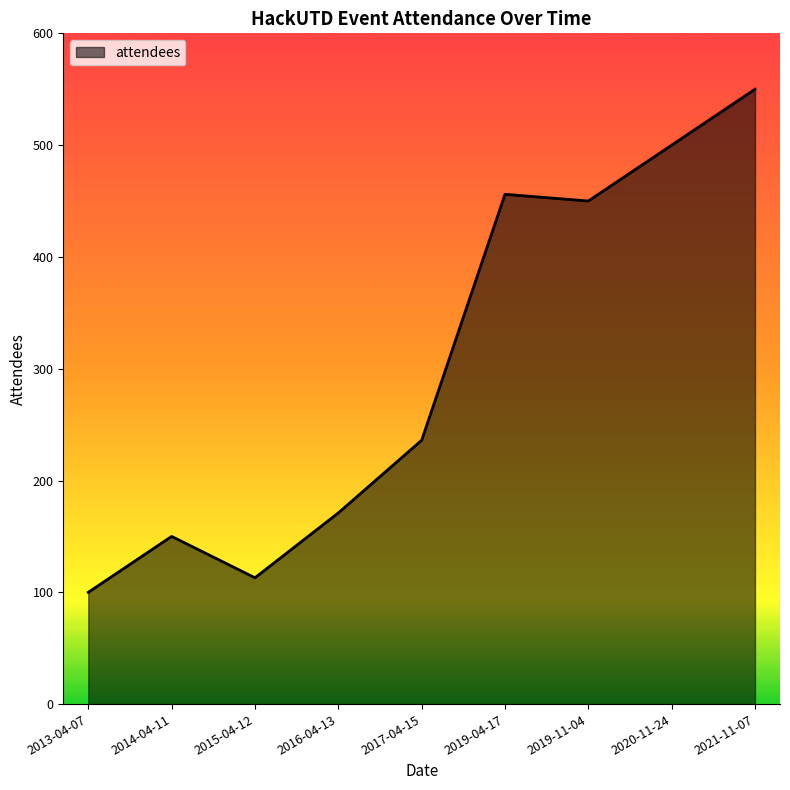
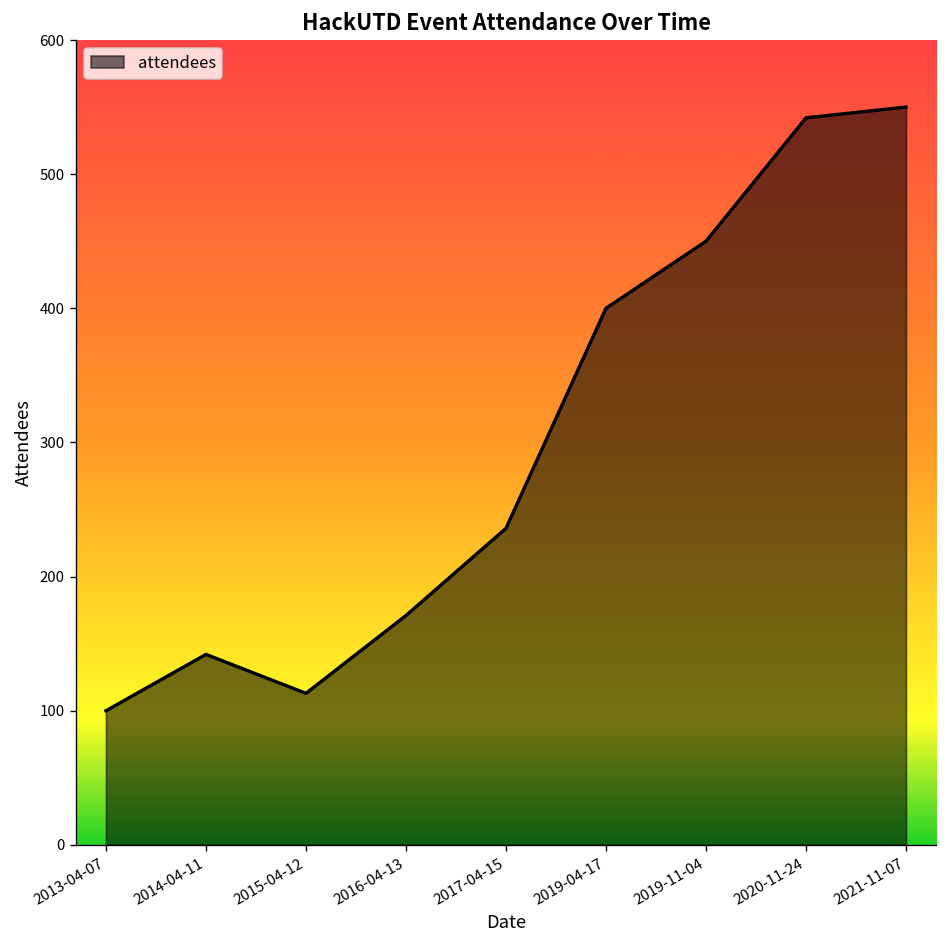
  {
    "2013-04-07": 100,
-   "2014-04-11": 150,
+   "2014-04-11": 142,
    "2015-04-12": 113,
    "2016-04-13": 171,
    "2017-04-15": 236,
-   "2019-04-17": 456,
+   "2019-04-17": 400,
    "2019-11-04": 450,
-   "2020-11-24": 500,
+   "2020-11-24": 542,
    "2021-11-07": 550
  }
